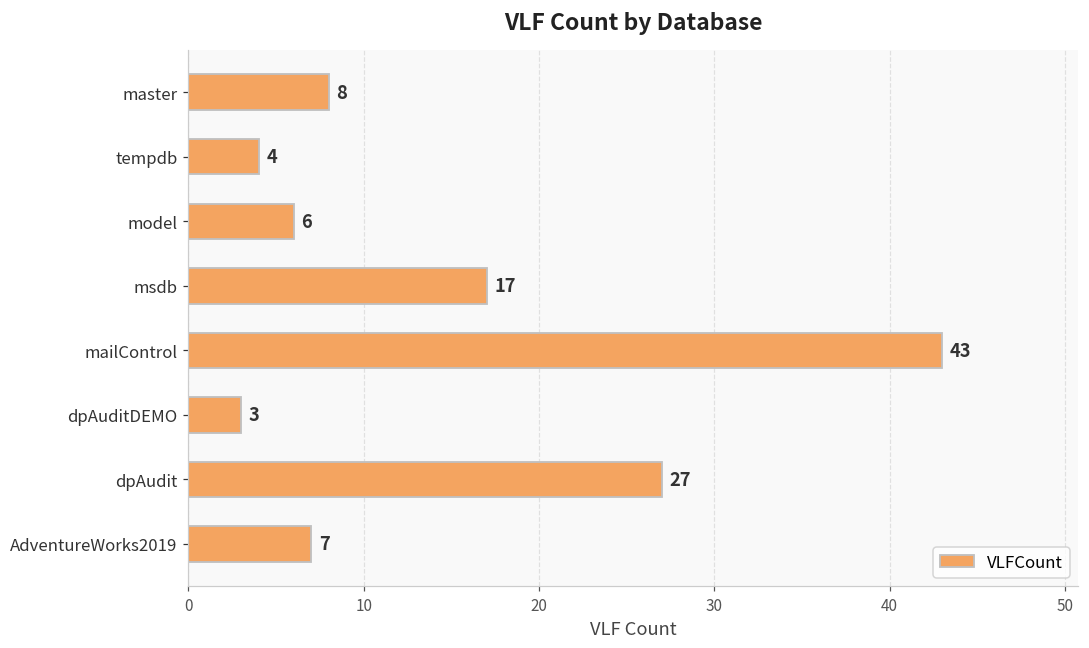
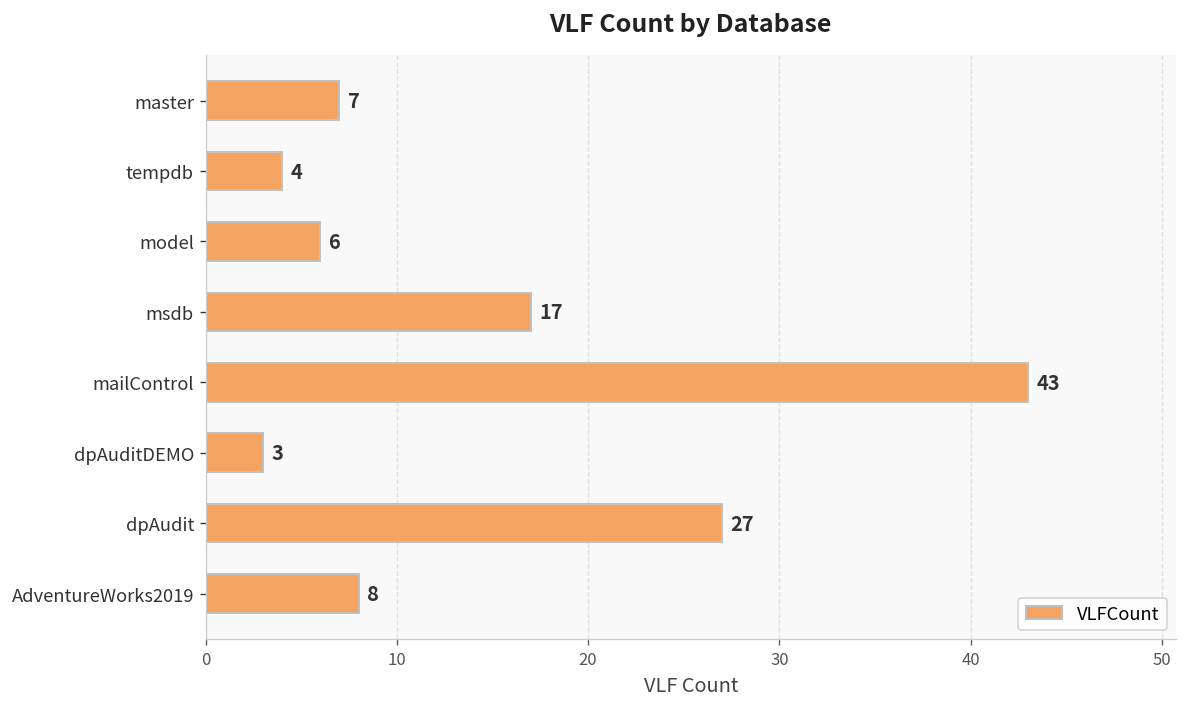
  {
-   "master": 8,
+   "master": 7,
    "tempdb": 4,
    "model": 6,
    "msdb": 17,
    "mailControl": 43,
    "dpAuditDEMO": 3,
    "dpAudit": 27,
-   "AdventureWorks2019": 7
+   "AdventureWorks2019": 8
  }
